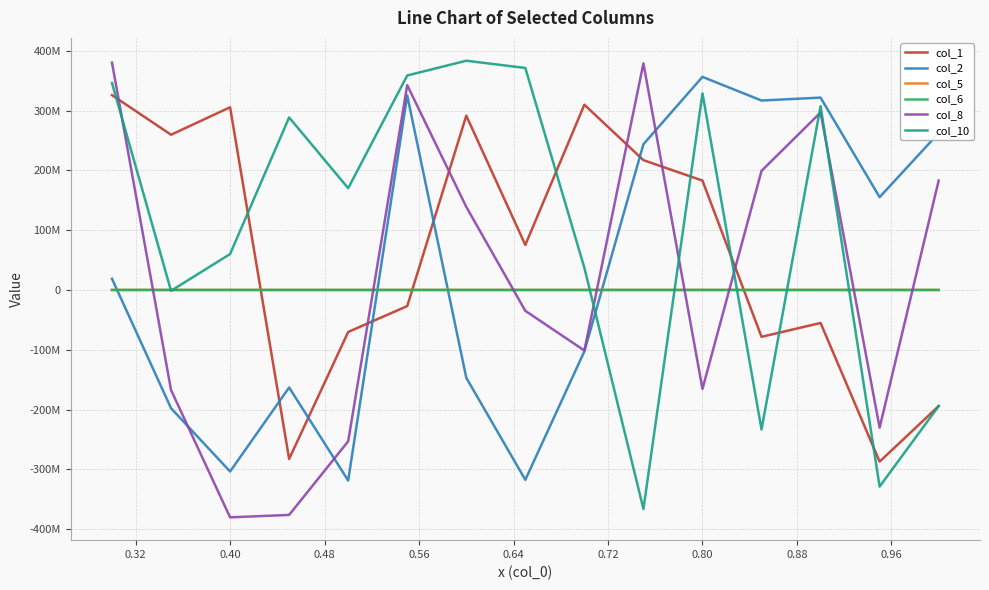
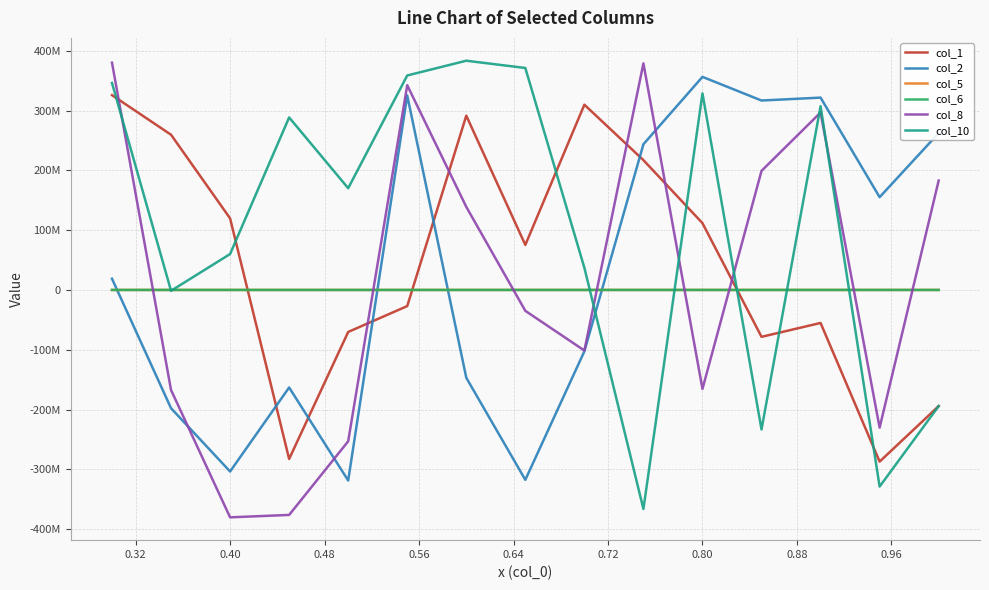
  {
    "col_1": {
-     "0.40": 310000000,
-     "0.80": 180000000
+     "0.40": 120000000,
+     "0.80": 110000000
    },
    "col_2": {
      "0.40": -300000000,
      "0.80": 360000000
    },
    "col_8": {
      "0.40": -380000000,
      "0.80": -170000000
    }
  }
